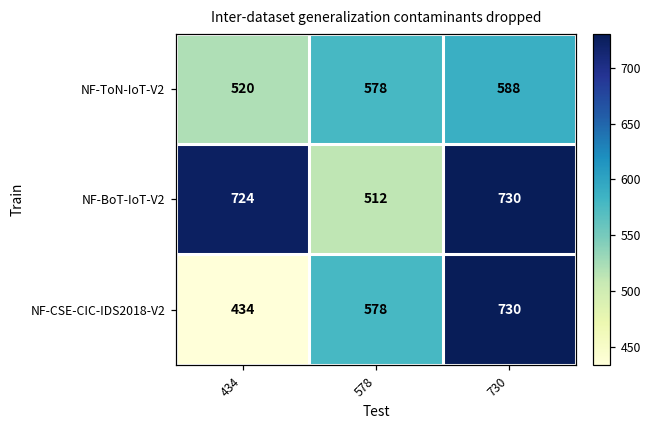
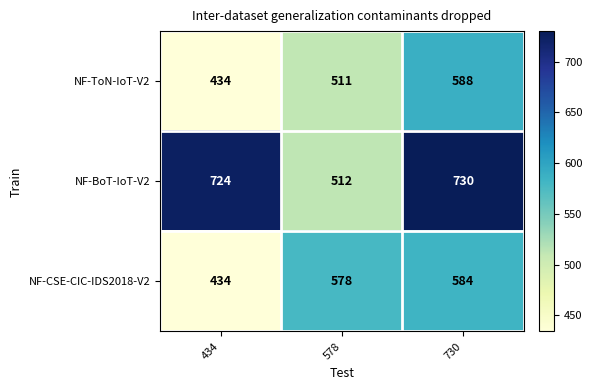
  {
    "NF-ToN-IoT-V2": {
-     "434": 520,
-     "578": 578,
+     "434": 434,
+     "578": 511,
      "730": 588
    },
    "NF-BoT-IoT-V2": {
      "434": 724,
      "578": 512,
      "730": 730
    },
    "NF-CSE-CIC-IDS2018-V2": {
      "434": 434,
      "578": 578,
-     "730": 730
+     "730": 584
    }
  }
